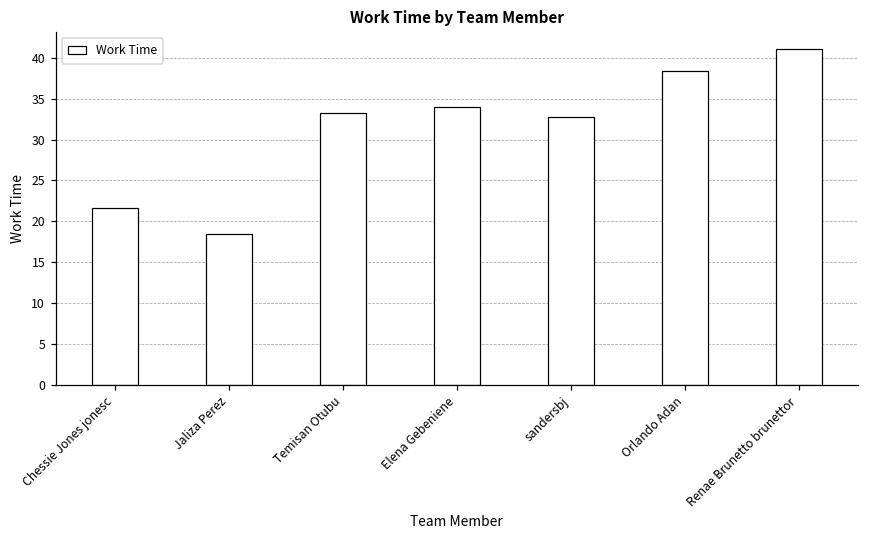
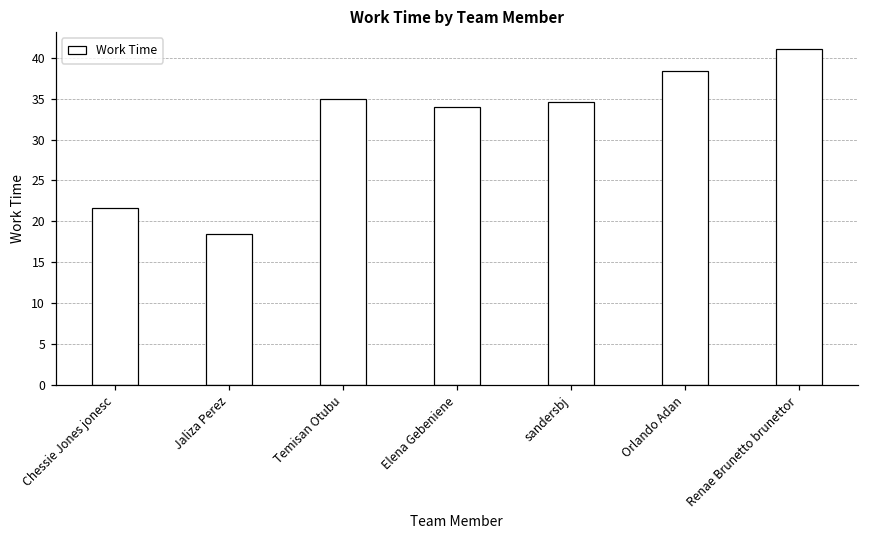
  {
    "Chessie Jones jonesc": 22,
    "Jaliza Perez": 18,
-   "Temisan Otubu": 33,
+   "Temisan Otubu": 35,
    "Elena Gebeniene": 34,
-   "sandersbj": 33,
+   "sandersbj": 35,
    "Orlando Adan": 38,
    "Renae Brunetto brunettor": 41
  }
